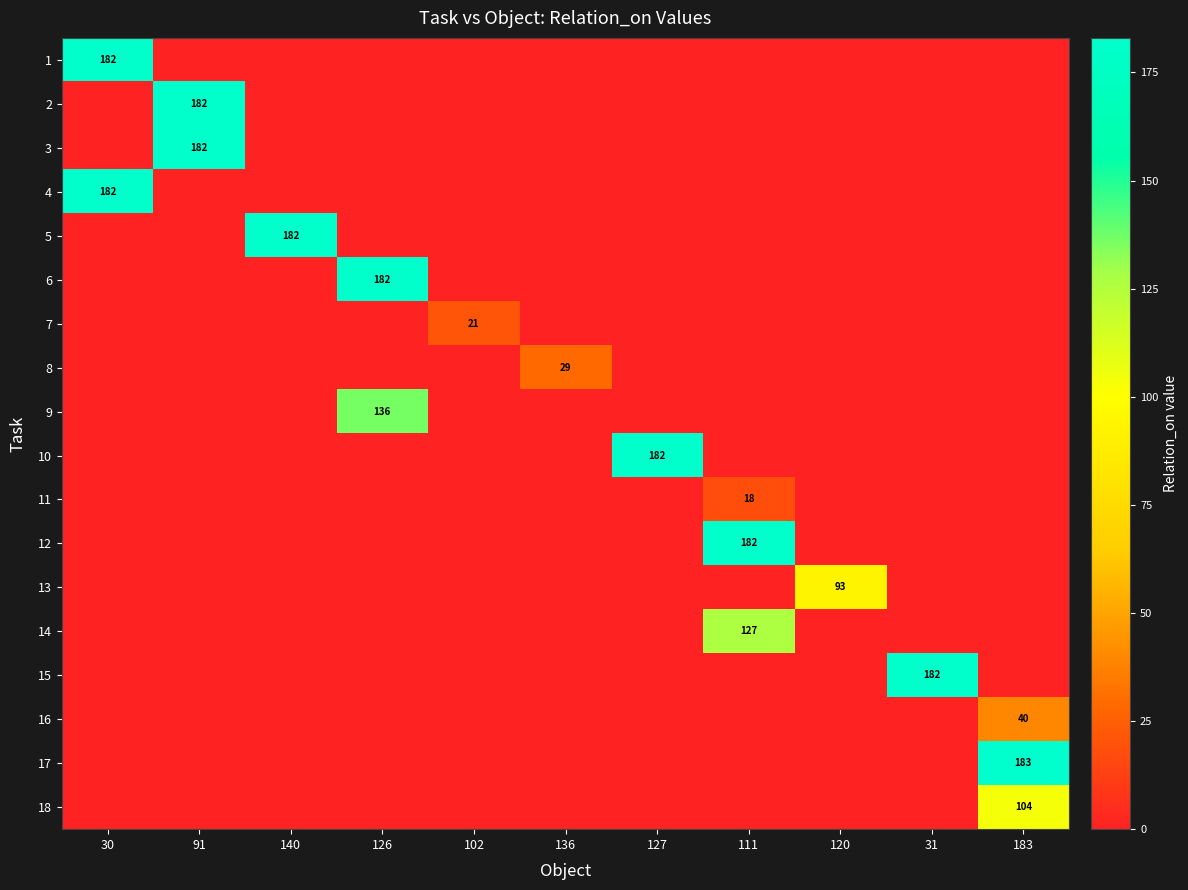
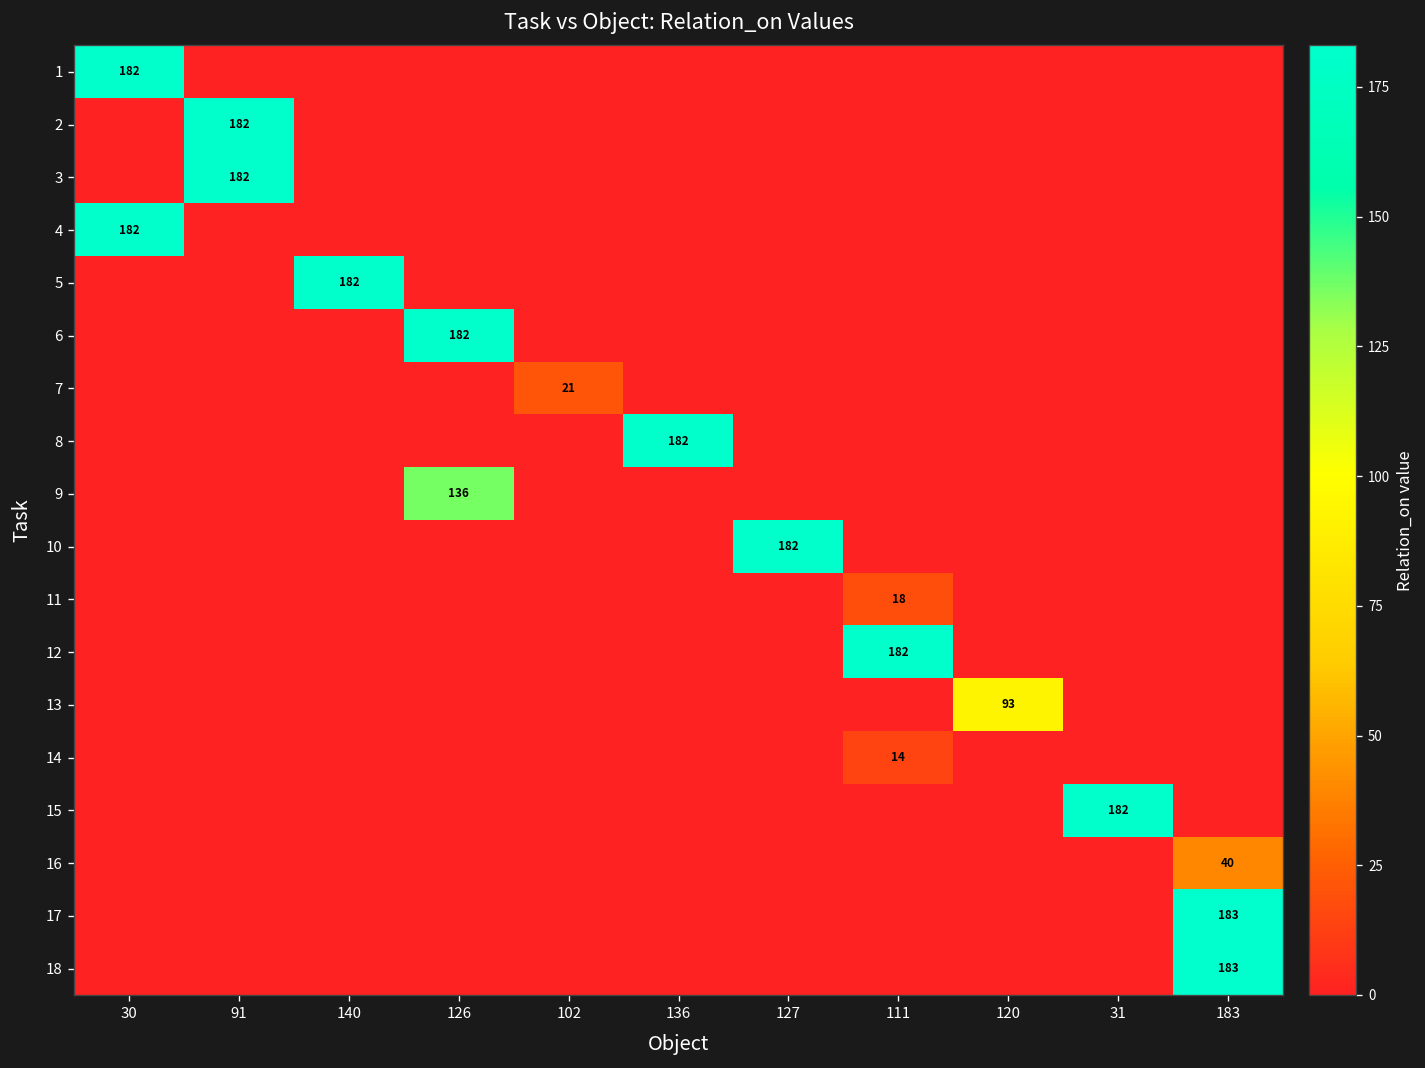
  {
    "1": {
      "30": 182
    },
    "2": {
      "91": 182
    },
    "3": {
      "91": 182
    },
    "4": {
      "30": 182
    },
    "5": {
      "140": 182
    },
    "6": {
      "126": 182
    },
    "7": {
      "102": 21
    },
    "8": {
-     "136": 29
+     "136": 182
    },
    "9": {
      "126": 136
    },
    "10": {
      "127": 182
    },
    "11": {
      "111": 18
    },
    "12": {
      "111": 182
    },
    "13": {
      "120": 93
    },
    "14": {
-     "111": 127
+     "111": 14
    },
    "15": {
      "31": 182
    },
    "16": {
      "183": 40
    },
    "17": {
      "183": 183
    },
    "18": {
-     "183": 104
+     "183": 183
    }
  }
